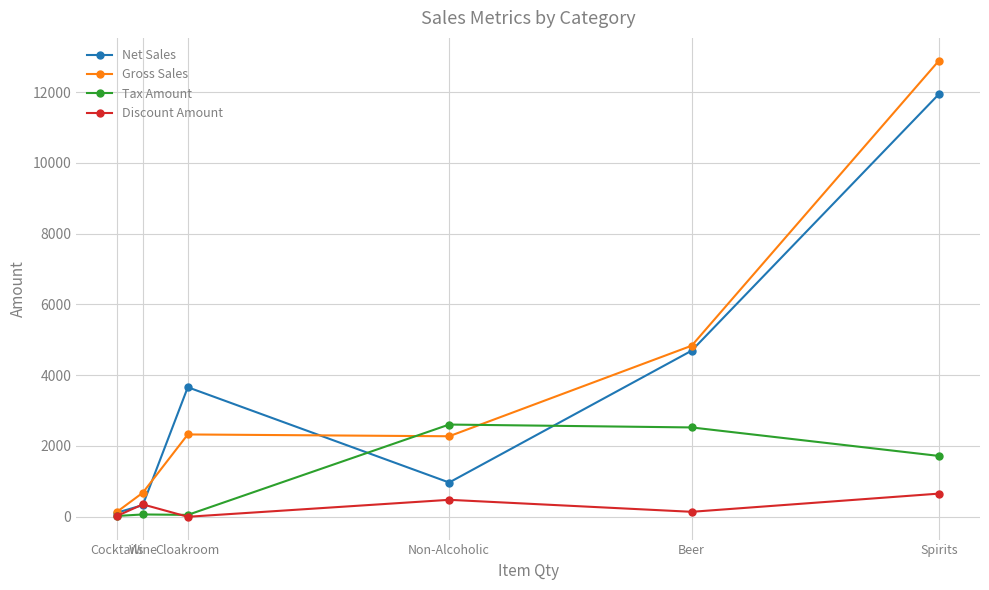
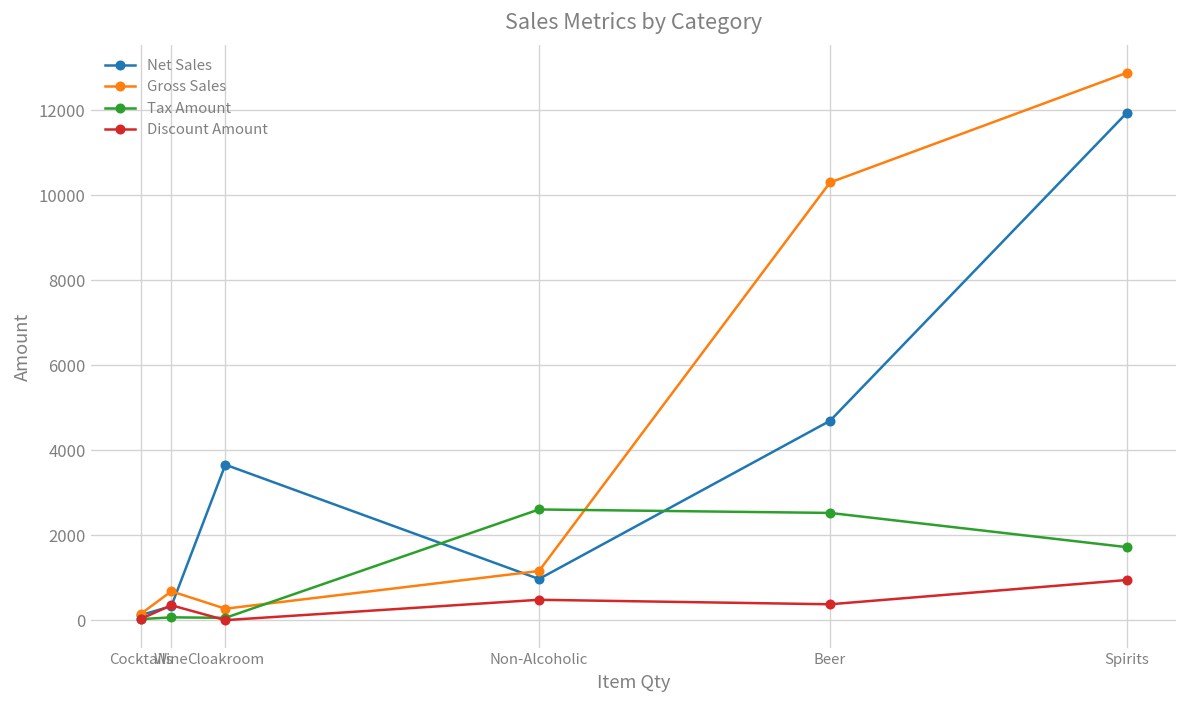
  {
    "Net Sales": {
      "Cloakroom": 3700,
      "Non-Alcoholic": 1000,
      "Beer": 4700,
      "Spirits": 11900
    },
    "Gross Sales": {
-     "Cloakroom": 2300,
-     "Non-Alcoholic": 2300,
-     "Beer": 4800,
+     "Cloakroom": 300,
+     "Non-Alcoholic": 1200,
+     "Beer": 10300,
      "Spirits": 12900
    },
    "Tax Amount": {
      "Non-Alcoholic": 2600,
      "Beer": 2500,
      "Spirits": 1700
    },
    "Discount Amount": {
      "Non-Alcoholic": 500,
-     "Beer": 100,
-     "Spirits": 700
+     "Beer": 400,
+     "Spirits": 900
    }
  }
